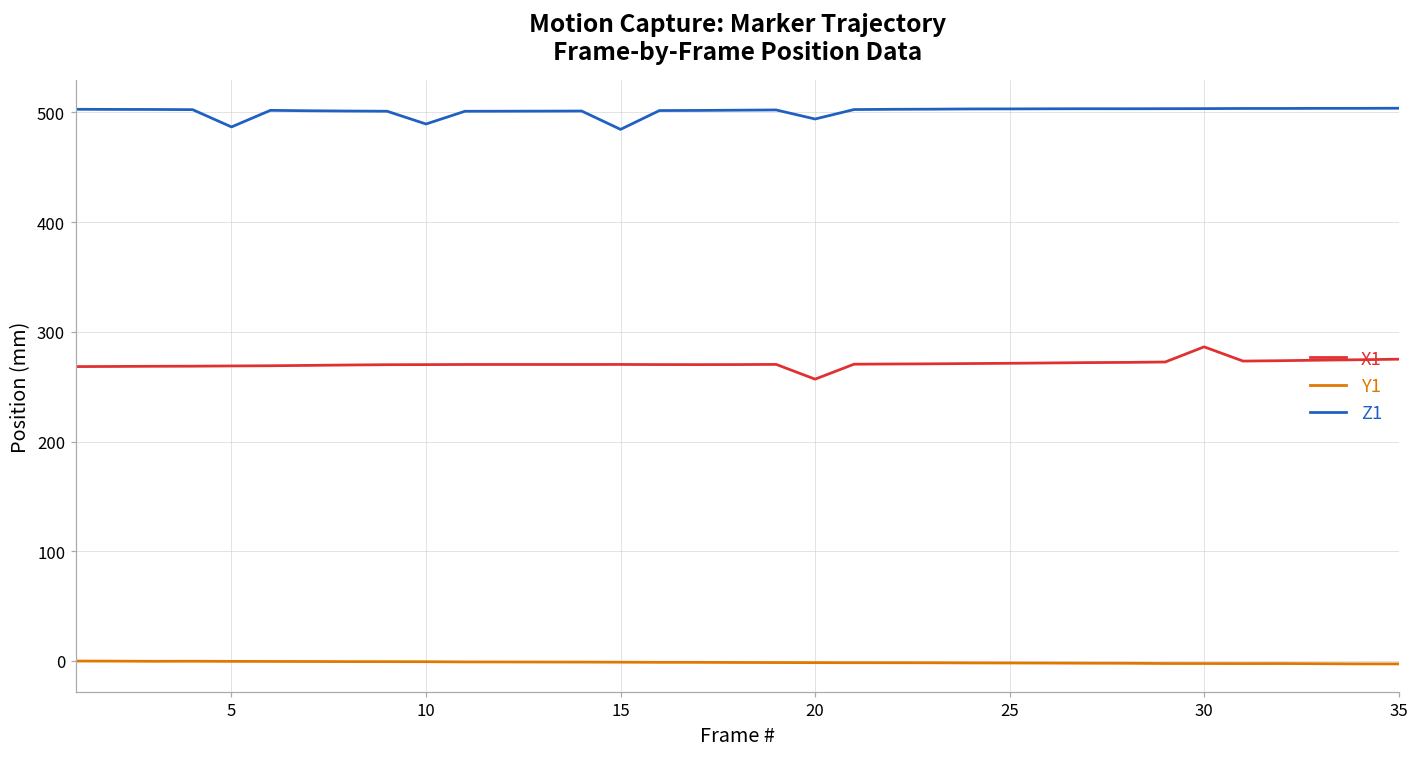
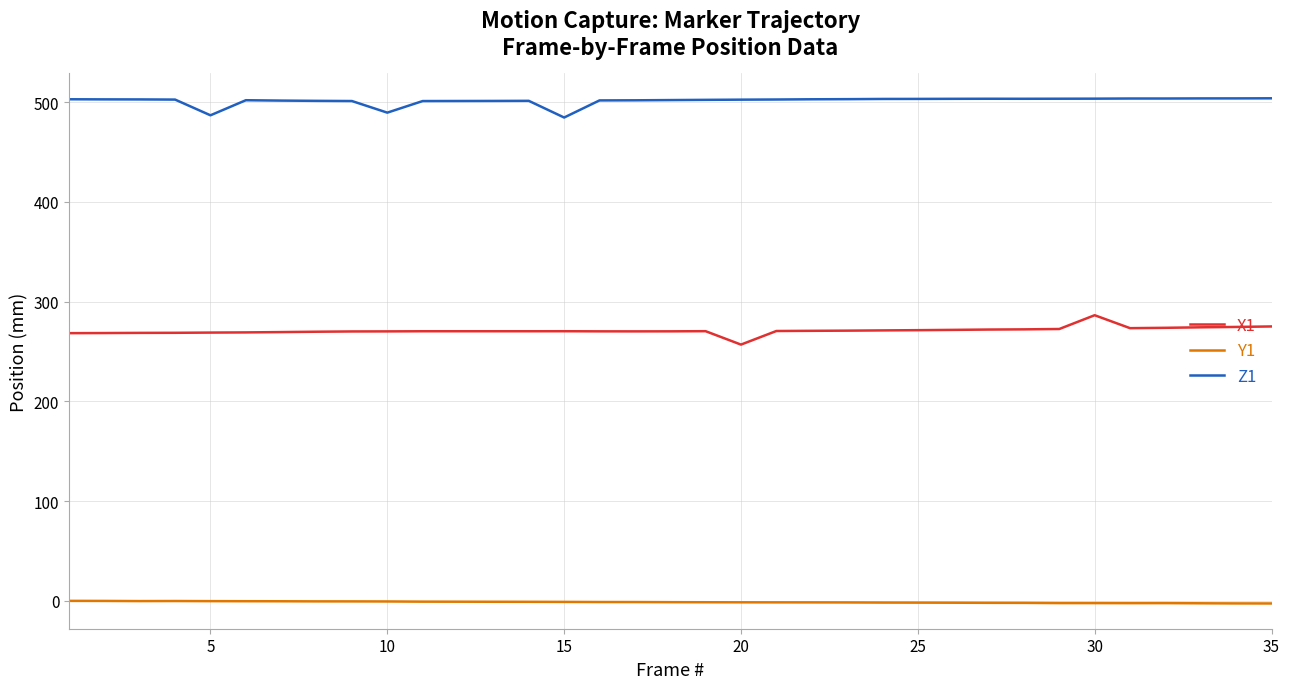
  {
    "X1": {
      "5": 270,
      "10": 270,
      "15": 270,
      "20": 260,
      "25": 270,
      "30": 290,
      "35": 280
    },
    "Y1": {
      "5": 0,
      "10": 0,
      "15": 0,
      "20": 0,
      "25": 0,
      "30": 0,
      "35": 0
    },
    "Z1": {
      "5": 490,
      "10": 490,
      "15": 480,
-     "20": 490,
+     "20": 500,
      "25": 500,
      "30": 500,
      "35": 500
    }
  }
